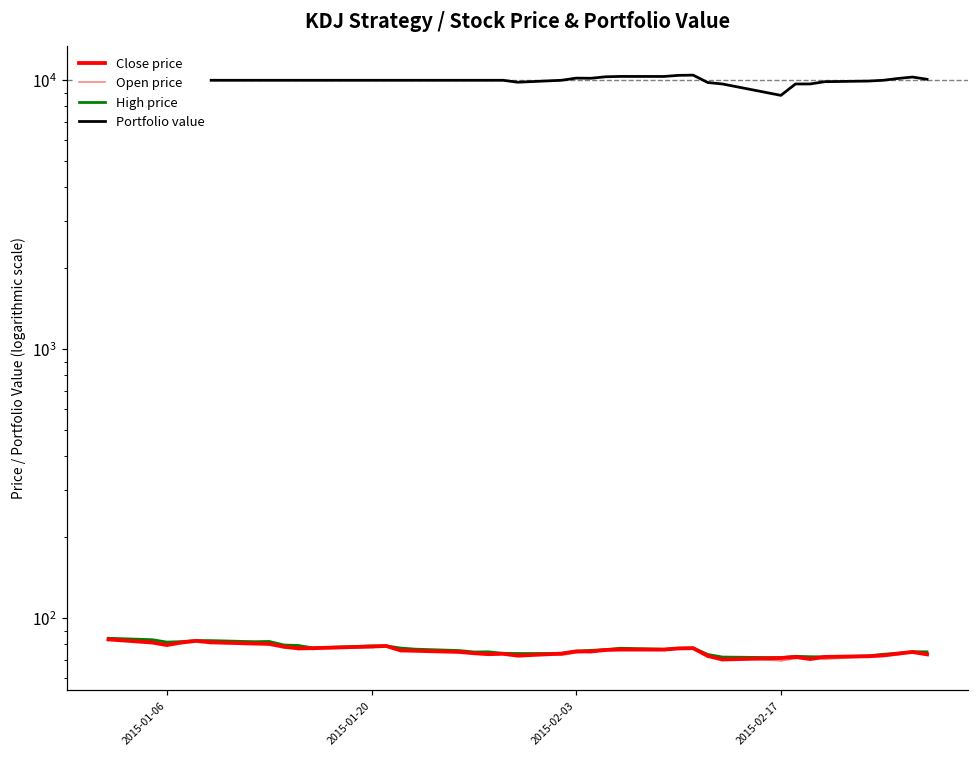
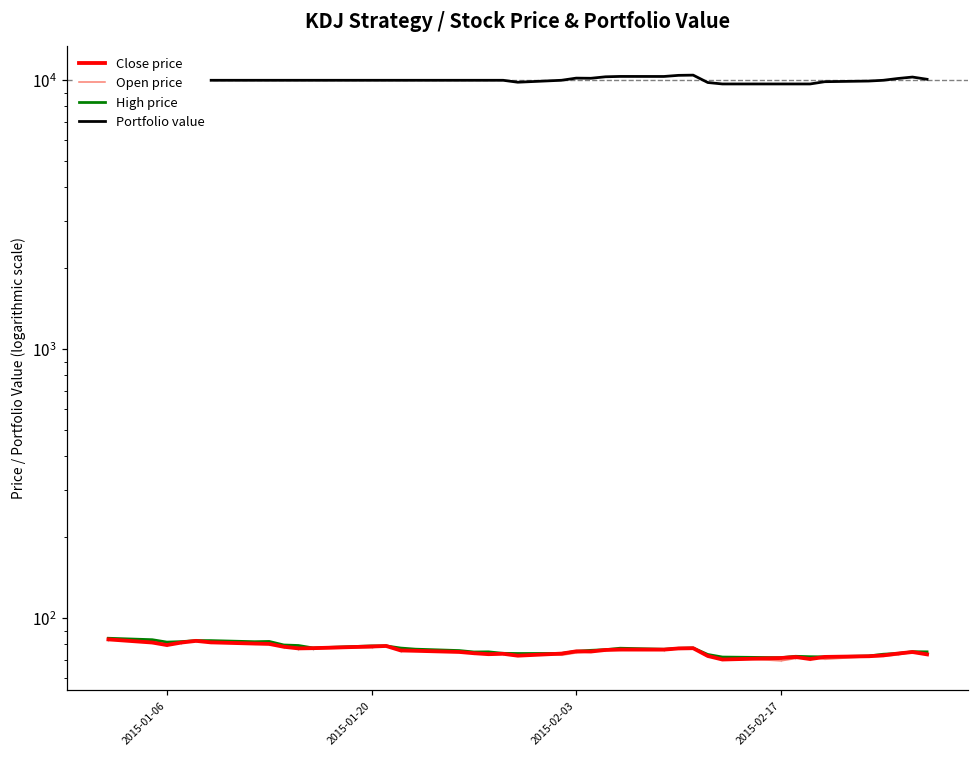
  {
    "Portfolio value": {
      "2015-01-20": 10000,
      "2015-02-03": 10200,
-     "2015-02-17": 8800
+     "2015-02-17": 9700
    }
  }
